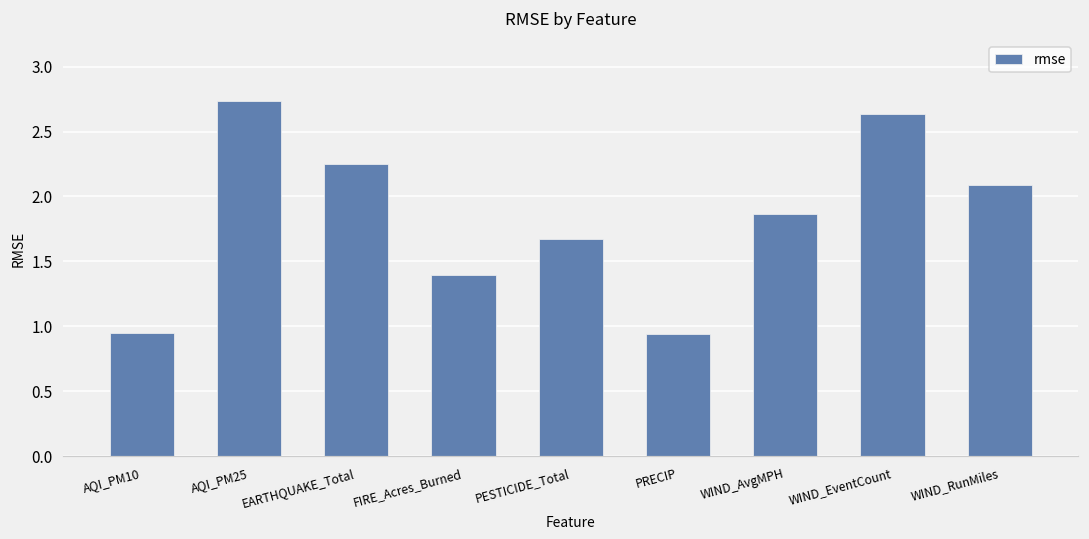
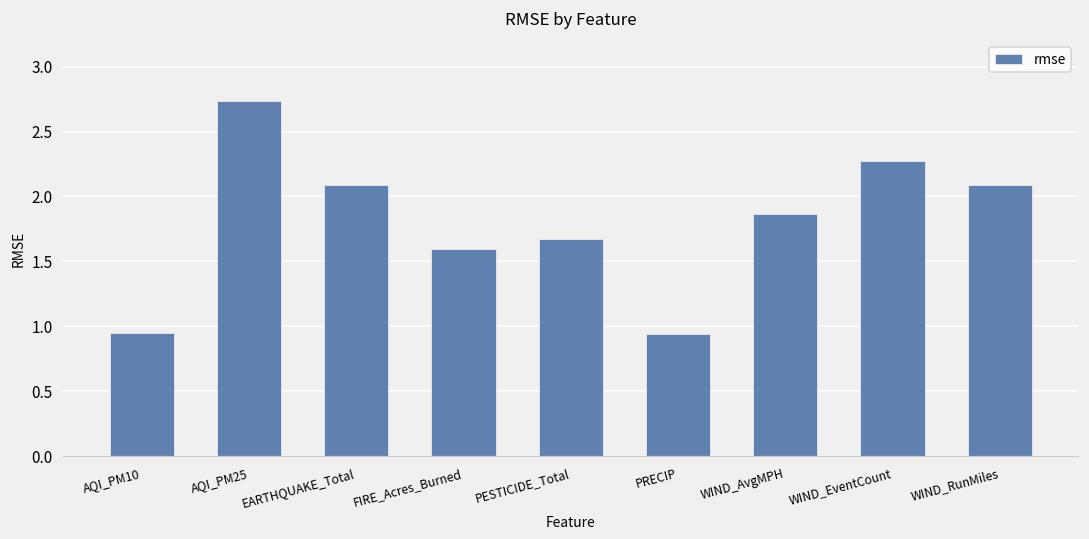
  {
    "AQI_PM10": 0.95,
    "AQI_PM25": 2.73,
-   "EARTHQUAKE_Total": 2.25,
-   "FIRE_Acres_Burned": 1.40,
+   "EARTHQUAKE_Total": 2.09,
+   "FIRE_Acres_Burned": 1.60,
    "PESTICIDE_Total": 1.67,
    "PRECIP": 0.94,
    "WIND_AvgMPH": 1.87,
-   "WIND_EventCount": 2.64,
+   "WIND_EventCount": 2.27,
    "WIND_RunMiles": 2.09
  }
